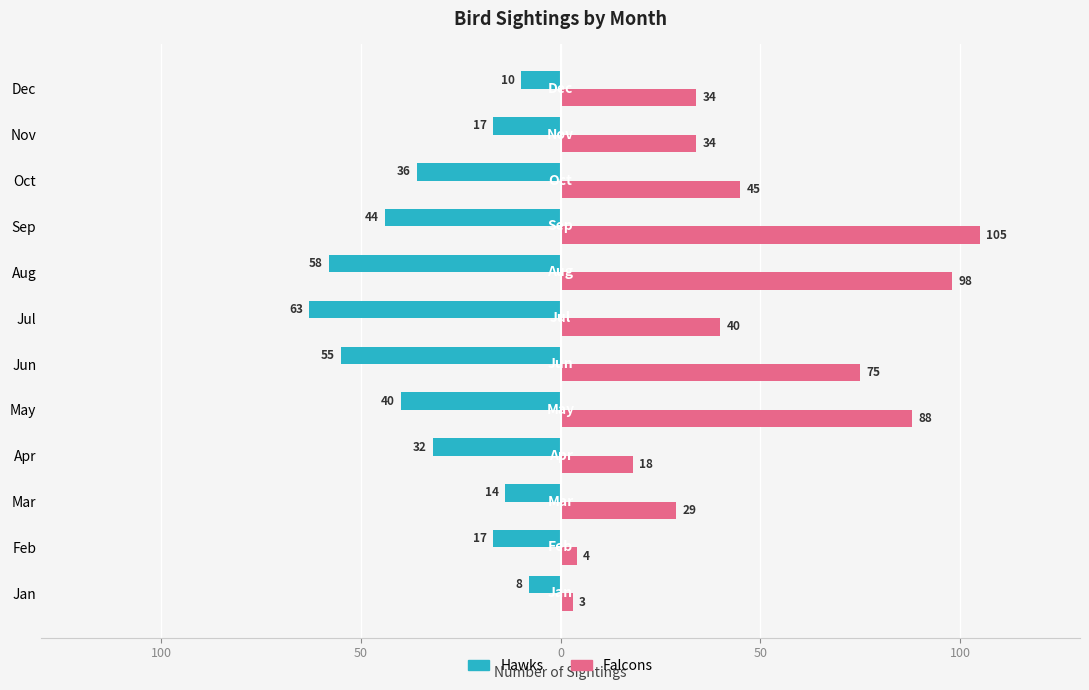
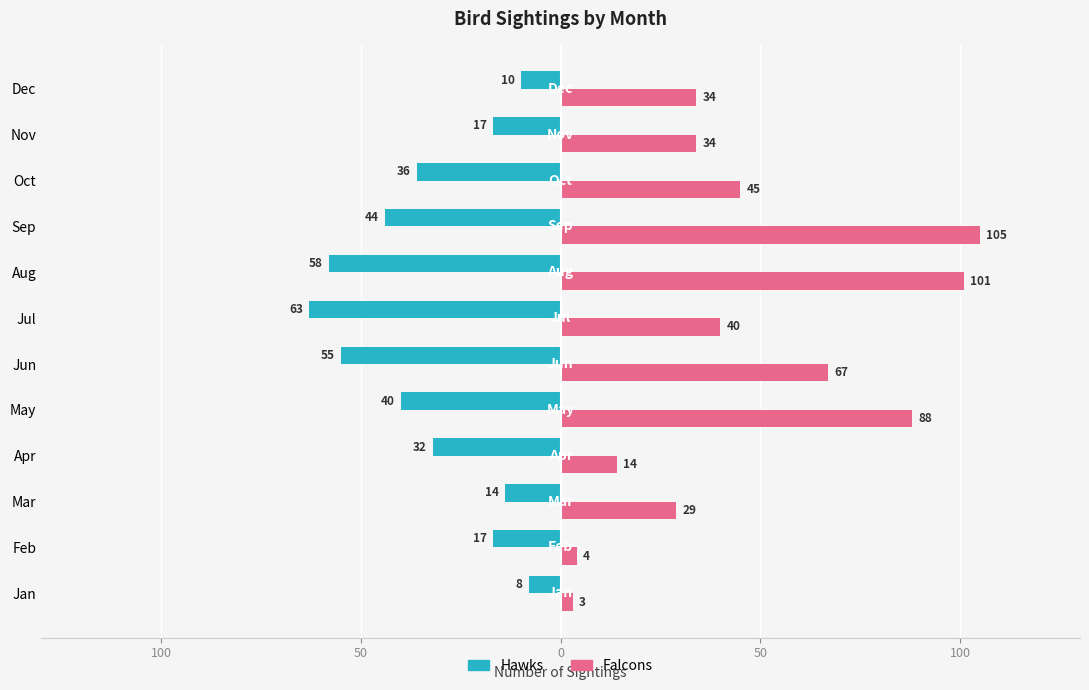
  {
    "Falcons": {
      "Dec": 34,
      "Nov": 34,
      "Oct": 45,
      "Sep": 105,
-     "Aug": 98,
+     "Aug": 101,
      "Jul": 40,
-     "Jun": 75,
+     "Jun": 67,
      "May": 88,
-     "Apr": 18,
+     "Apr": 14,
      "Mar": 29
    }
  }
